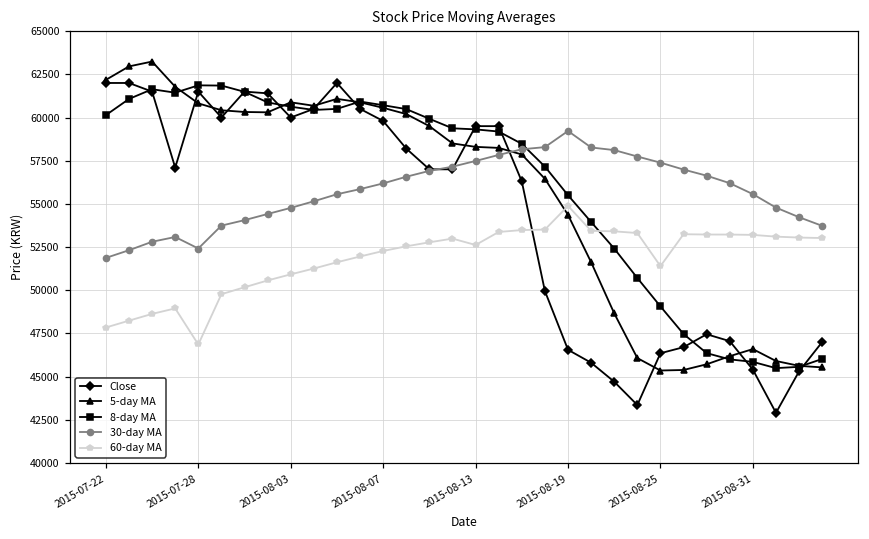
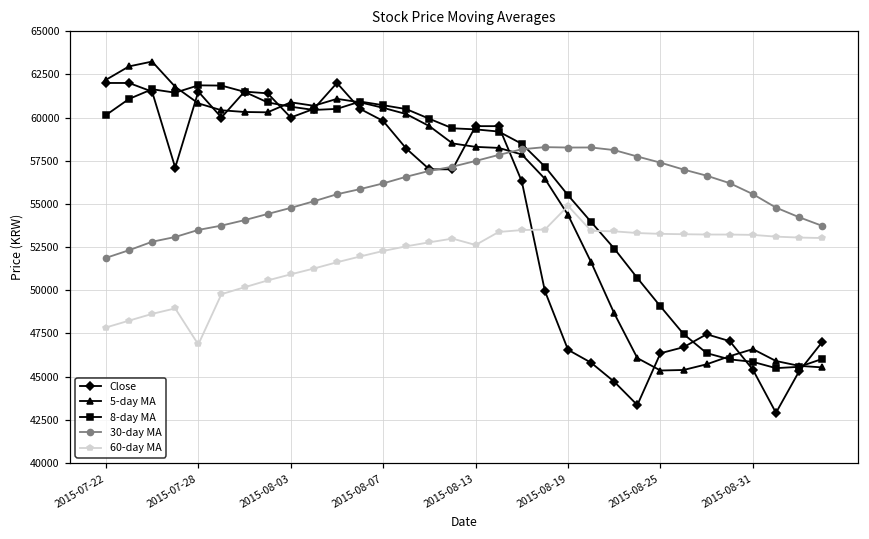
  {
    "30-day MA": {
      "2015-07-22": 51900,
-     "2015-07-28": 52400,
+     "2015-07-28": 53500,
      "2015-08-03": 54800,
      "2015-08-07": 56200,
      "2015-08-13": 57500,
-     "2015-08-19": 59200,
+     "2015-08-19": 58300,
      "2015-08-25": 57400,
      "2015-08-31": 55600
    },
    "60-day MA": {
      "2015-07-22": 47800,
      "2015-07-28": 46900,
      "2015-08-03": 50900,
      "2015-08-07": 52300,
      "2015-08-13": 52600,
      "2015-08-19": 54900,
-     "2015-08-25": 51400,
+     "2015-08-25": 53300,
      "2015-08-31": 53200
    }
  }
